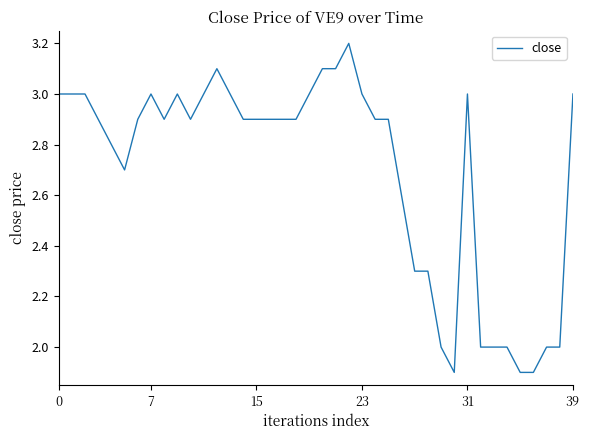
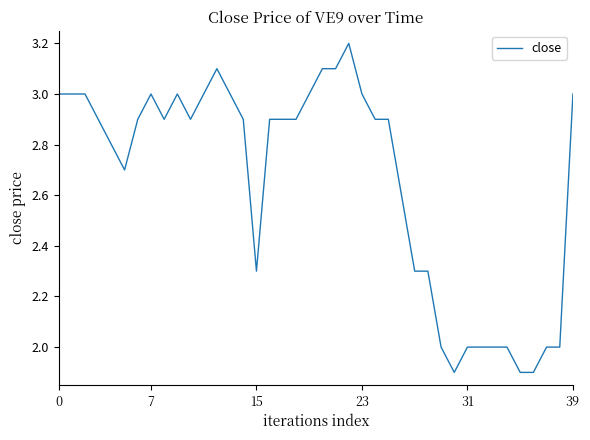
  {
    "0": 3.0,
    "7": 3.0,
-   "15": 2.9,
+   "15": 2.3,
    "23": 3.0,
-   "31": 3,
+   "31": 2,
    "39": 3.0
  }
